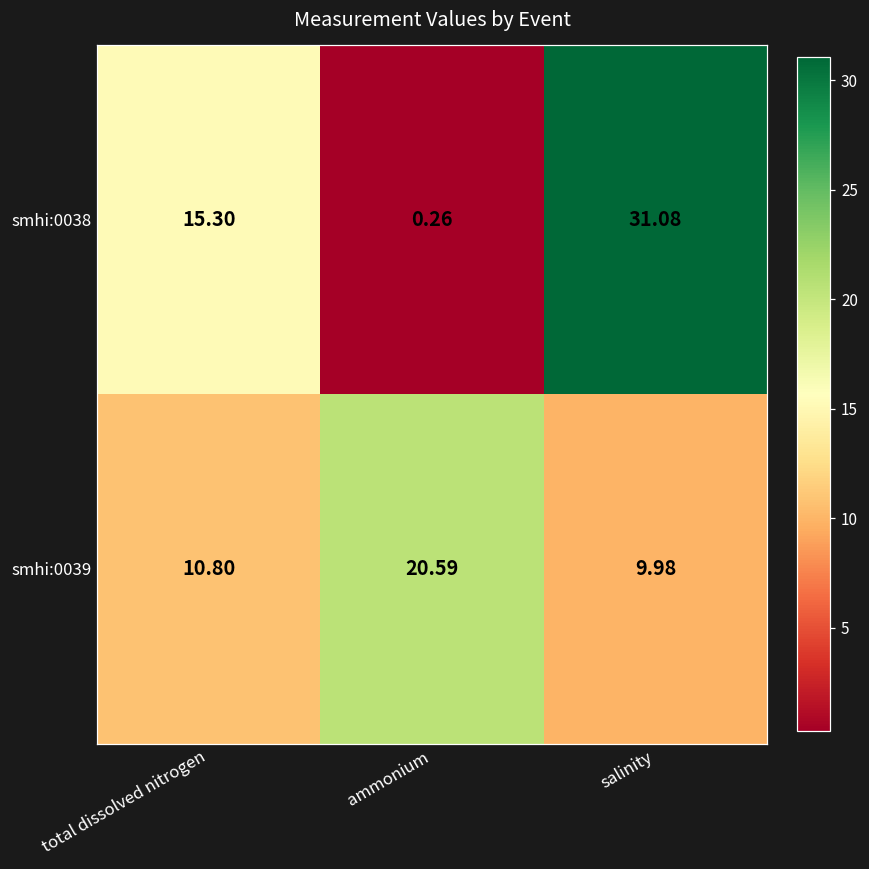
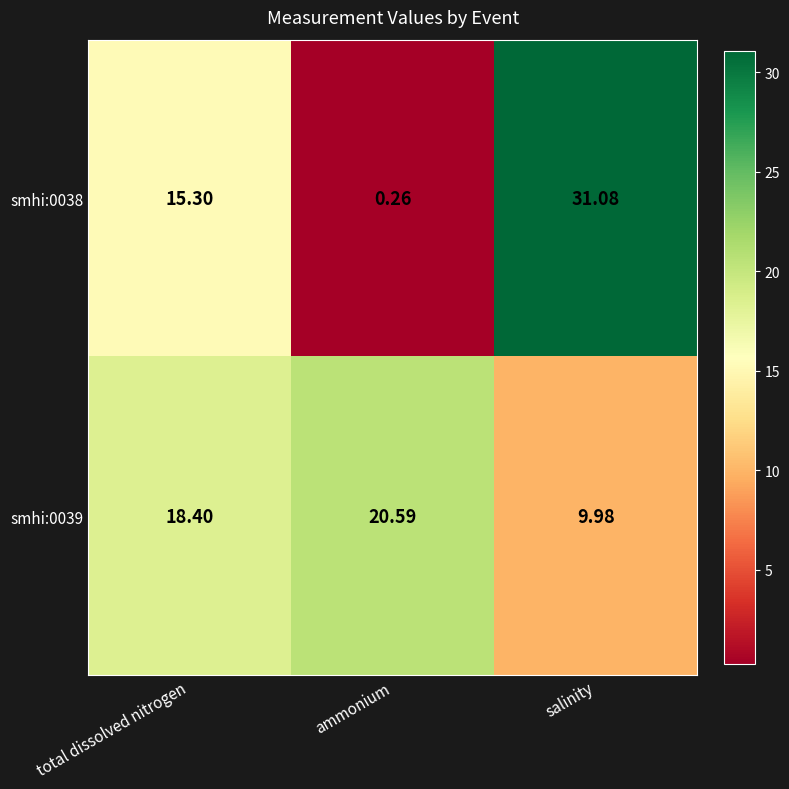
  {
    "smhi:0038": {
      "total dissolved nitrogen": 15.30,
      "ammonium": 0.26,
      "salinity": 31.08
    },
    "smhi:0039": {
-     "total dissolved nitrogen": 10.80,
+     "total dissolved nitrogen": 18.40,
      "ammonium": 20.59,
      "salinity": 9.98
    }
  }
